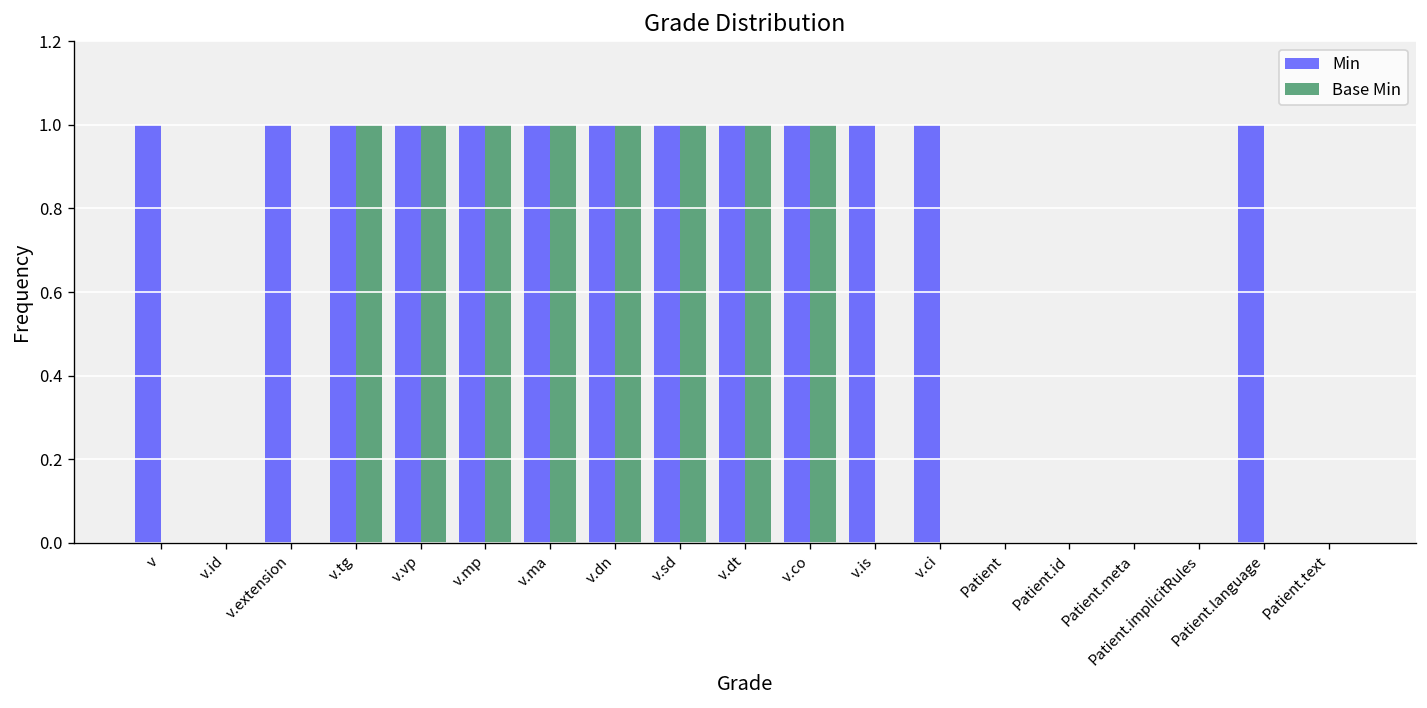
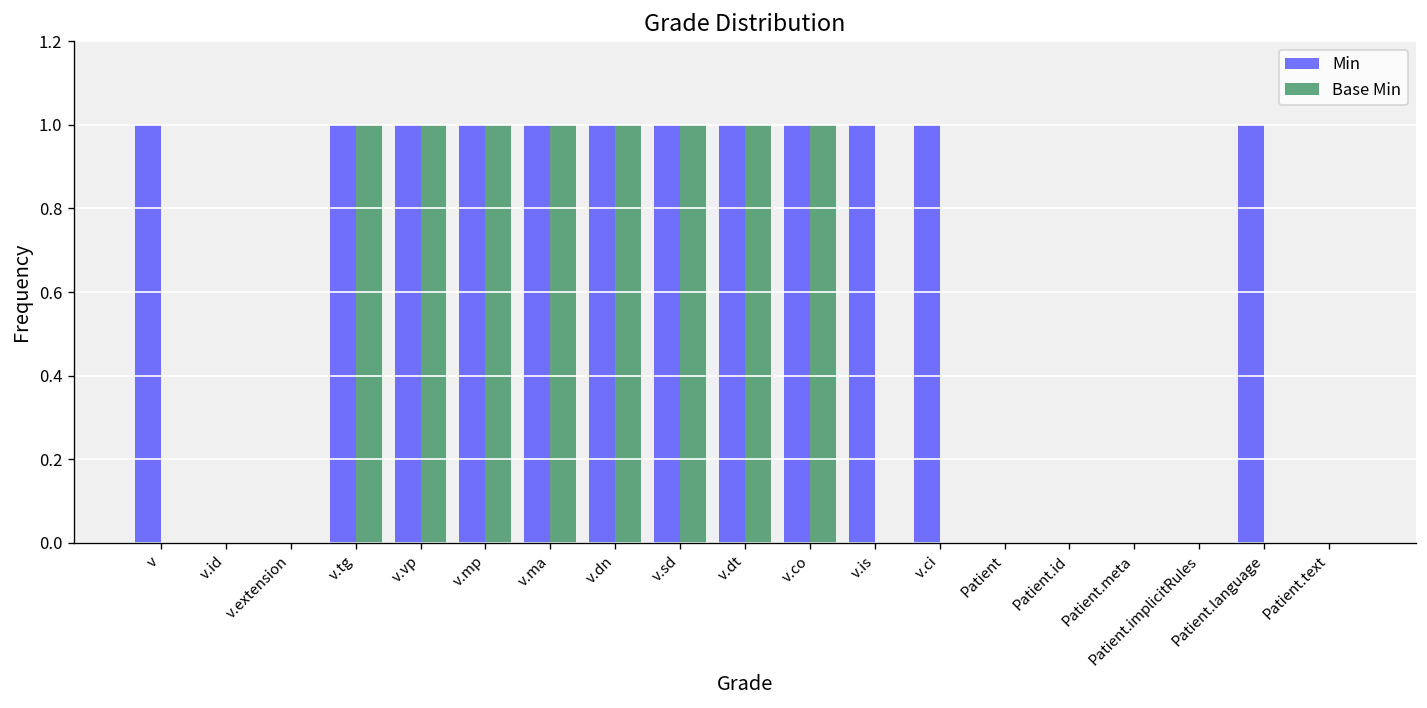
  {
    "Min": {
      "v": 1,
      "v.id": 0,
-     "v.extension": 1,
+     "v.extension": 0,
      "v.tg": 1,
      "v.vp": 1,
      "v.mp": 1,
      "v.ma": 1,
      "v.dn": 1,
      "v.sd": 1,
      "v.dt": 1,
      "v.co": 1,
      "v.is": 1,
      "v.ci": 1,
      "Patient": 0,
      "Patient.id": 0,
      "Patient.meta": 0,
      "Patient.implicitRules": 0,
      "Patient.language": 1,
      "Patient.text": 0
    },
    "Base Min": {
      "v": 0,
      "v.id": 0,
      "v.extension": 0,
      "v.tg": 1,
      "v.vp": 1,
      "v.mp": 1,
      "v.ma": 1,
      "v.dn": 1,
      "v.sd": 1,
      "v.dt": 1,
      "v.co": 1,
      "v.is": 0,
      "v.ci": 0,
      "Patient": 0,
      "Patient.id": 0,
      "Patient.meta": 0,
      "Patient.implicitRules": 0,
      "Patient.language": 0,
      "Patient.text": 0
    }
  }
